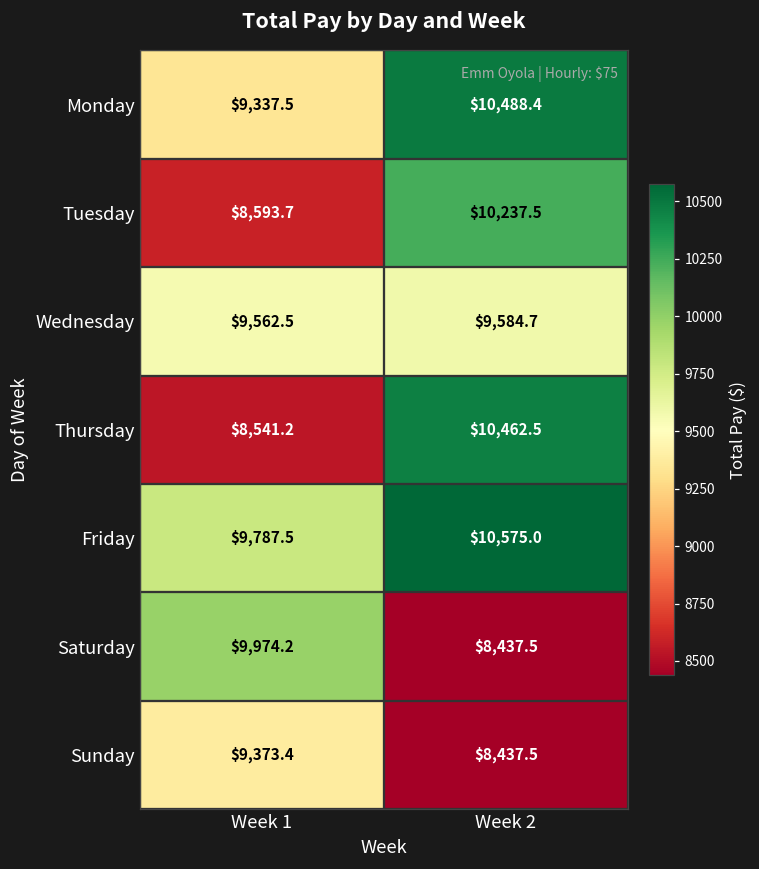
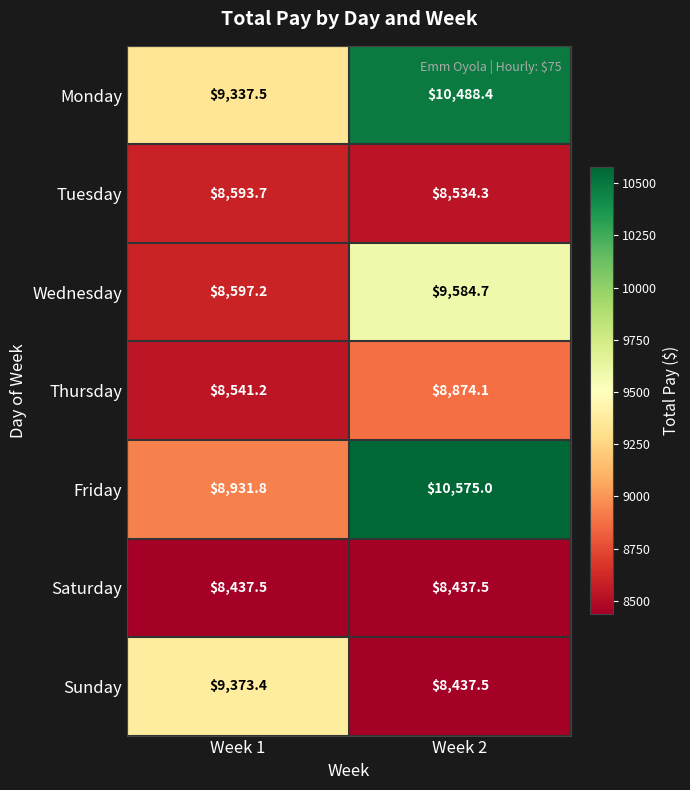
  {
    "Monday": {
      "Week 1": "$9,337.5"
    },
    "Tuesday": {
      "Week 1": "$8,593.7",
-     "Week 2": "$10,237.5"
+     "Week 2": "$8,534.3"
    },
    "Wednesday": {
-     "Week 1": "$9,562.5",
+     "Week 1": "$8,597.2",
      "Week 2": "$9,584.7"
    },
    "Thursday": {
      "Week 1": "$8,541.2",
-     "Week 2": "$10,462.5"
+     "Week 2": "$8,874.1"
    },
    "Friday": {
-     "Week 1": "$9,787.5",
+     "Week 1": "$8,931.8",
      "Week 2": "$10,575.0"
    },
    "Saturday": {
-     "Week 1": "$9,974.2",
+     "Week 1": "$8,437.5",
      "Week 2": "$8,437.5"
    },
    "Sunday": {
      "Week 1": "$9,373.4",
      "Week 2": "$8,437.5"
    }
  }
